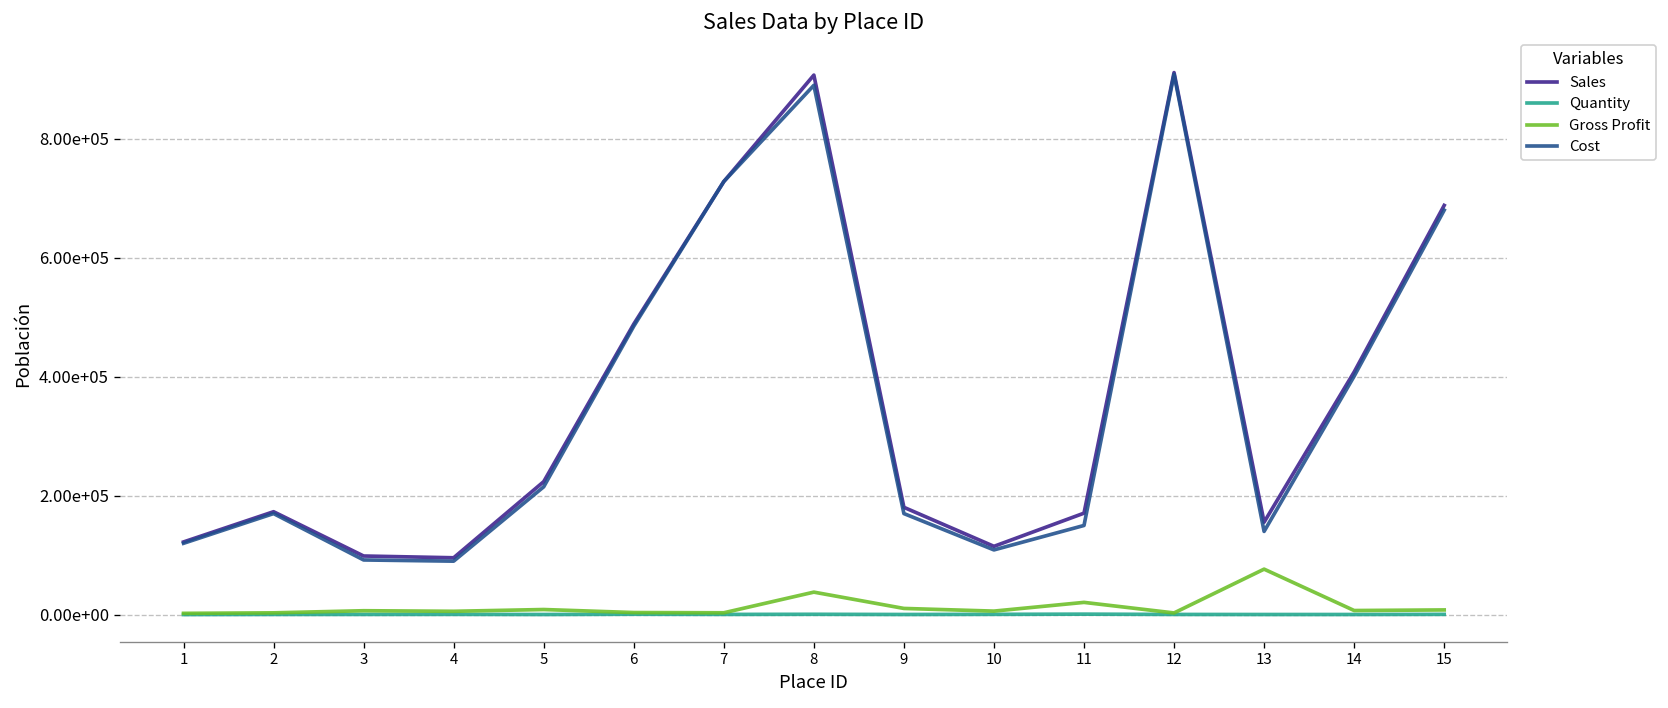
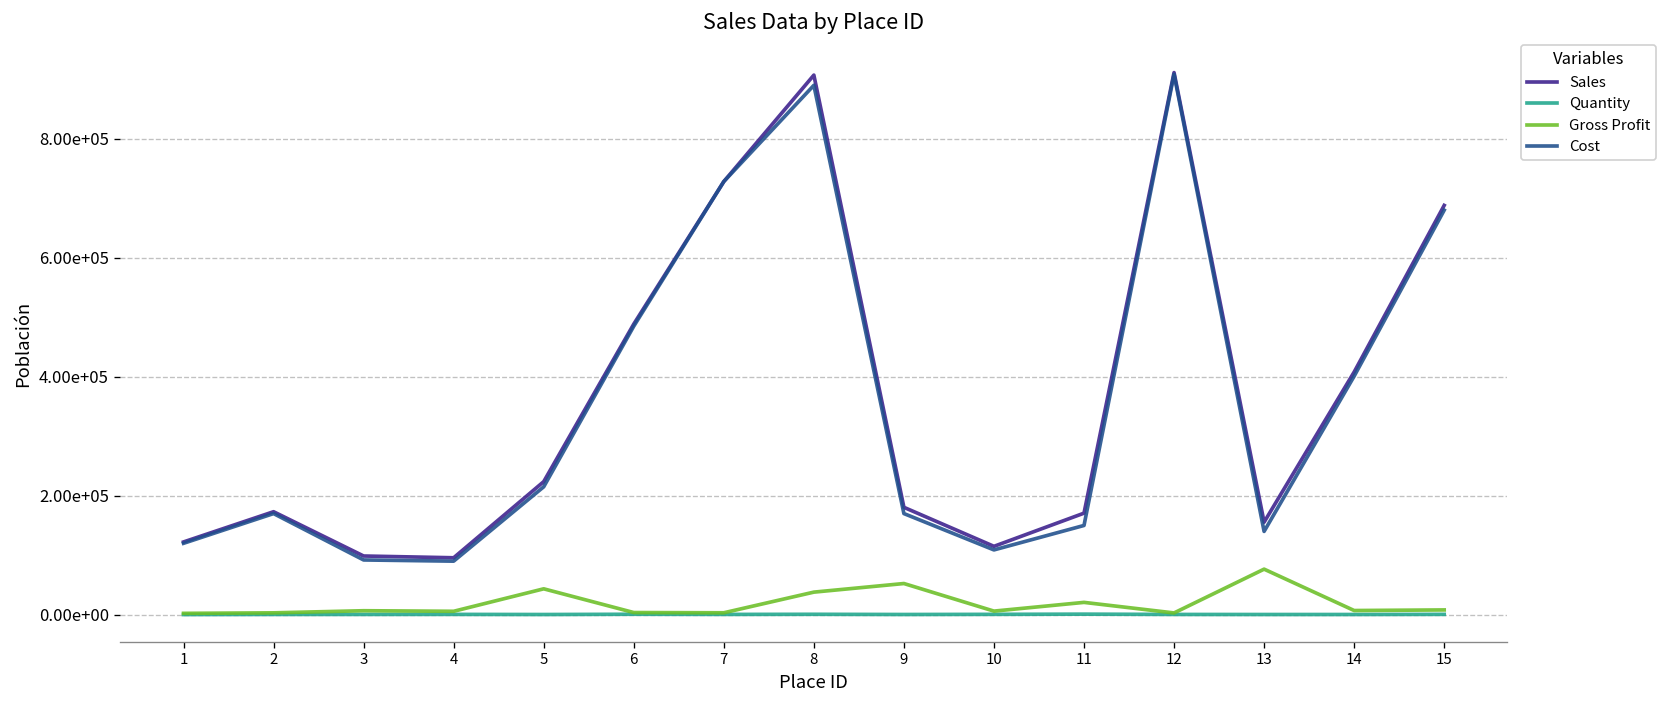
  {
    "Quantity": {
      "3": 0,
      "4": 0,
      "5": 0,
      "8": 0,
      "9": 0,
      "10": 0,
      "11": 0,
      "13": 0,
      "14": 0,
      "15": 0
    },
    "Gross Profit": {
      "3": 10000,
      "4": 10000,
-     "5": 10000,
+     "5": 40000,
      "8": 40000,
-     "9": 10000,
+     "9": 50000,
      "10": 10000,
      "11": 20000,
      "13": 80000,
      "14": 10000,
      "15": 10000
    }
  }
